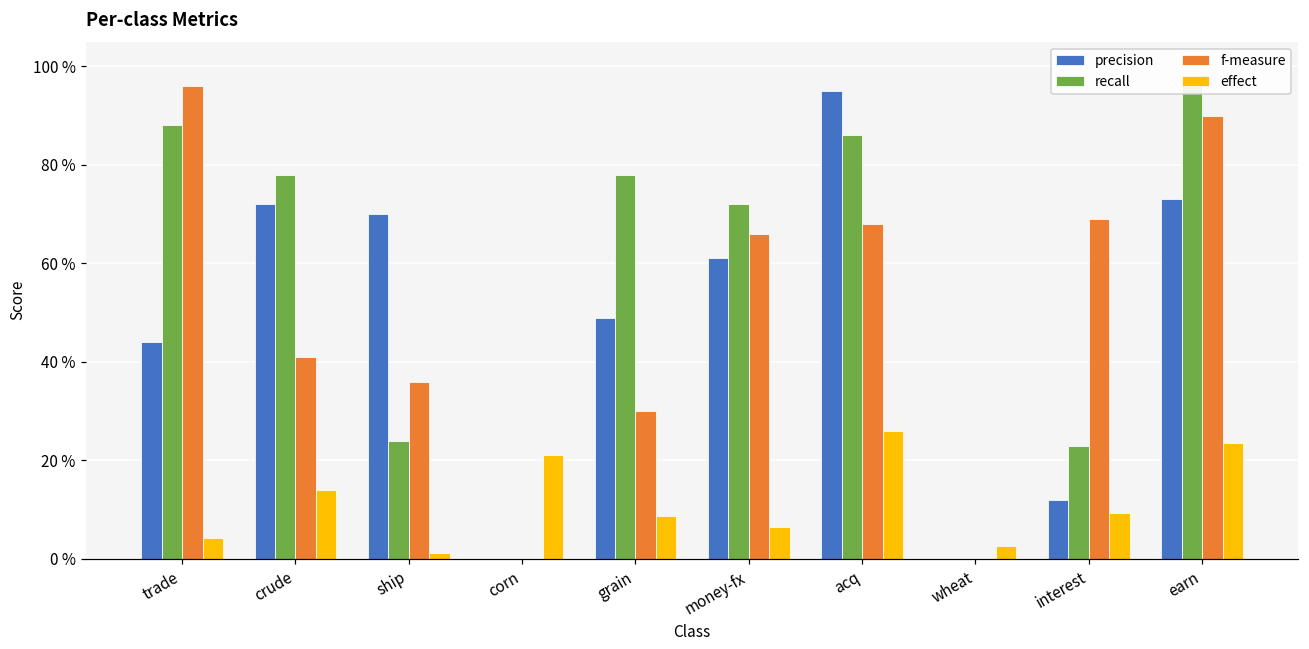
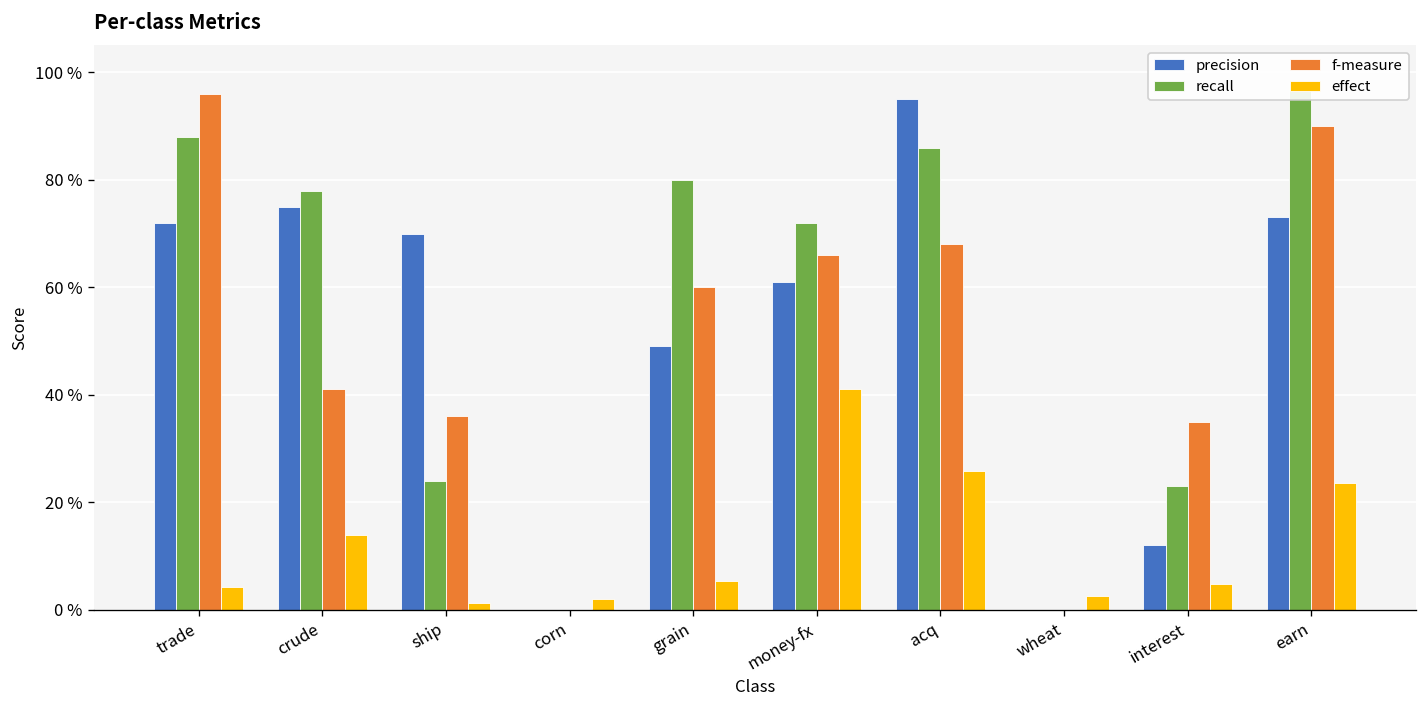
  {
    "precision": {
-     "trade": "44 %",
-     "crude": "72 %",
+     "trade": "72 %",
+     "crude": "75 %",
      "ship": "70 %",
      "corn": "0 %",
      "grain": "49 %",
      "money-fx": "61 %",
      "acq": "95 %",
      "wheat": "0 %",
      "interest": "12 %",
      "earn": "73 %"
    },
    "recall": {
      "trade": "88 %",
      "crude": "78 %",
      "ship": "24 %",
      "corn": "0 %",
-     "grain": "78 %",
+     "grain": "80 %",
      "money-fx": "72 %",
      "acq": "86 %",
      "wheat": "0 %",
      "interest": "23 %"
    },
    "f-measure": {
      "trade": "96 %",
      "crude": "41 %",
      "ship": "36 %",
      "corn": "0 %",
-     "grain": "30 %",
+     "grain": "60 %",
      "money-fx": "66 %",
      "acq": "68 %",
      "wheat": "0 %",
-     "interest": "69 %",
+     "interest": "35 %",
      "earn": "90 %"
    },
    "effect": {
      "trade": "4 %",
      "crude": "14 %",
      "ship": "1 %",
-     "corn": "21 %",
-     "grain": "9 %",
-     "money-fx": "7 %",
+     "corn": "2 %",
+     "grain": "5 %",
+     "money-fx": "41 %",
      "acq": "26 %",
      "wheat": "3 %",
-     "interest": "9 %",
+     "interest": "5 %",
      "earn": "24 %"
    }
  }
